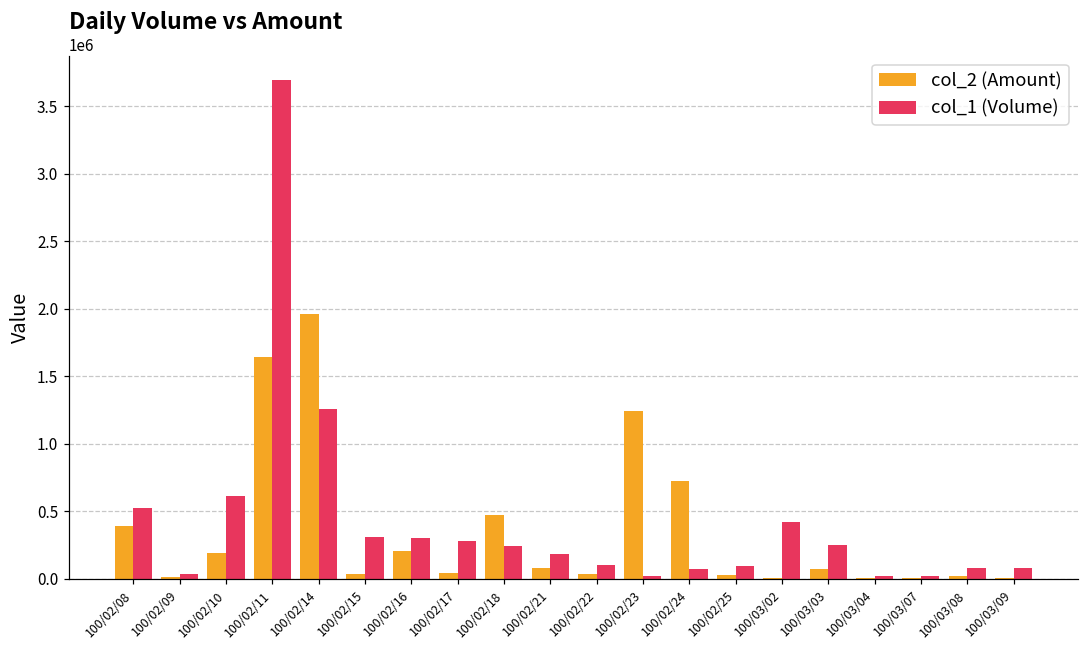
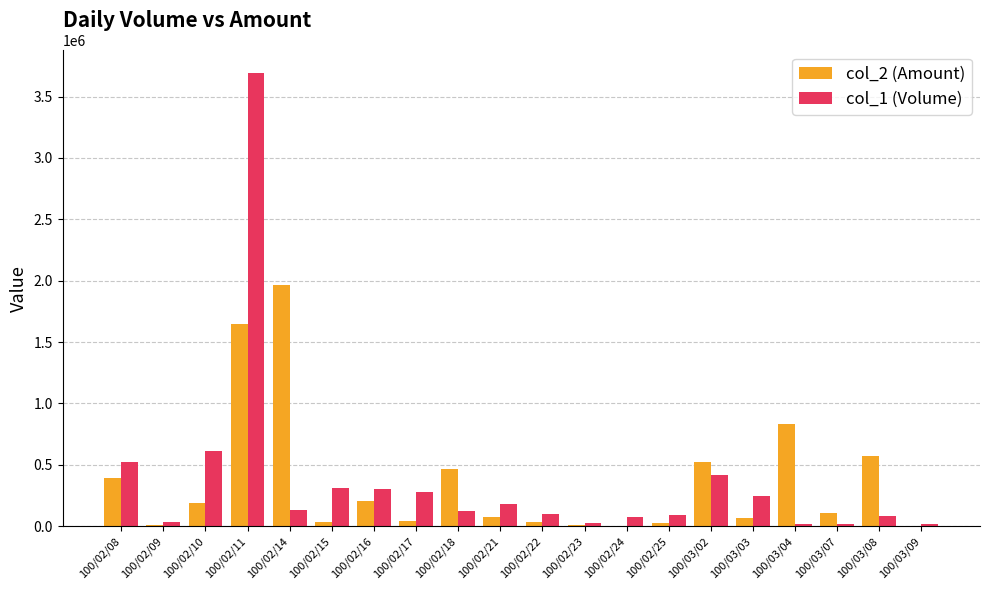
  {
    "col_2 (Amount)": {
      "100/02/08": 390000,
      "100/02/10": 190000,
      "100/02/11": 1640000,
      "100/02/14": 1960000,
      "100/02/15": 30000,
      "100/02/16": 200000,
      "100/02/17": 40000,
      "100/02/18": 470000,
      "100/02/21": 80000,
      "100/02/22": 30000,
-     "100/02/23": 1250000,
-     "100/02/24": 730000,
+     "100/02/23": 10000,
+     "100/02/24": 0,
      "100/02/25": 30000,
-     "100/03/02": 0,
+     "100/03/02": 530000,
      "100/03/03": 70000,
-     "100/03/04": 10000,
-     "100/03/07": 0,
-     "100/03/08": 20000
+     "100/03/04": 830000,
+     "100/03/07": 110000,
+     "100/03/08": 580000
    },
    "col_1 (Volume)": {
      "100/02/08": 520000,
      "100/02/09": 40000,
      "100/02/10": 610000,
      "100/02/11": 3690000,
-     "100/02/14": 1250000,
+     "100/02/14": 130000,
      "100/02/15": 310000,
      "100/02/16": 300000,
      "100/02/17": 280000,
-     "100/02/18": 240000,
+     "100/02/18": 120000,
      "100/02/21": 180000,
      "100/02/22": 100000,
      "100/02/23": 20000,
      "100/02/24": 80000,
      "100/02/25": 90000,
      "100/03/02": 420000,
      "100/03/03": 250000,
      "100/03/08": 80000,
-     "100/03/09": 80000
+     "100/03/09": 10000
    }
  }
